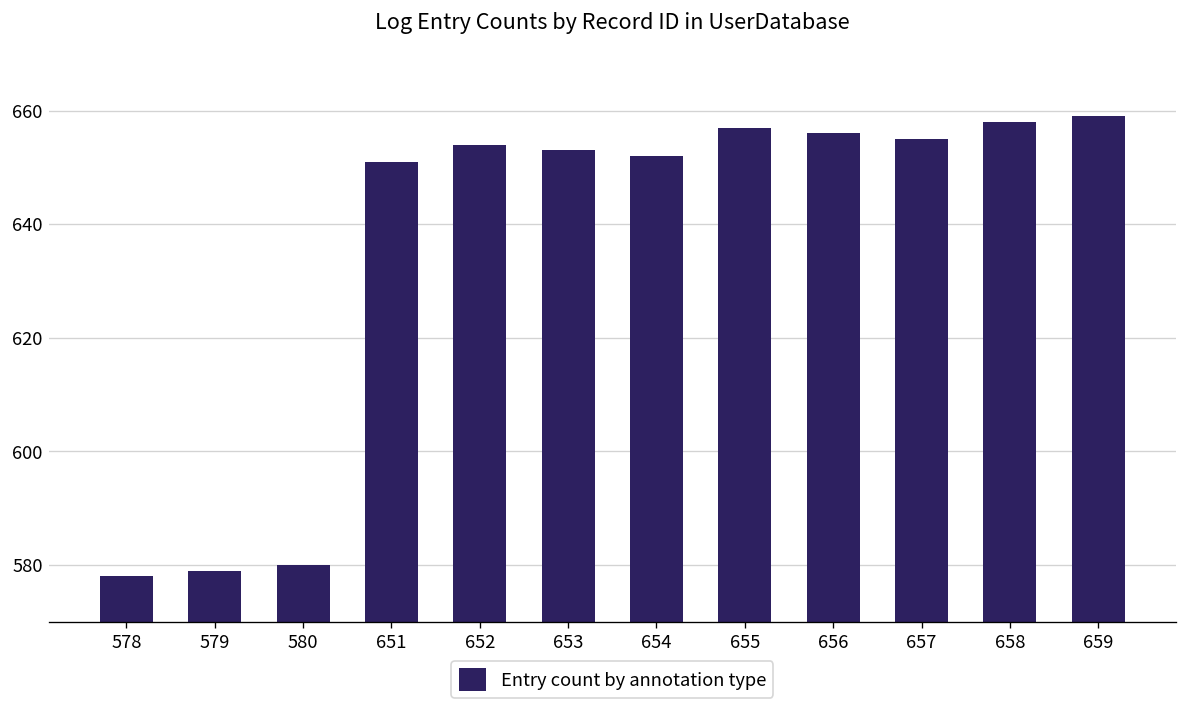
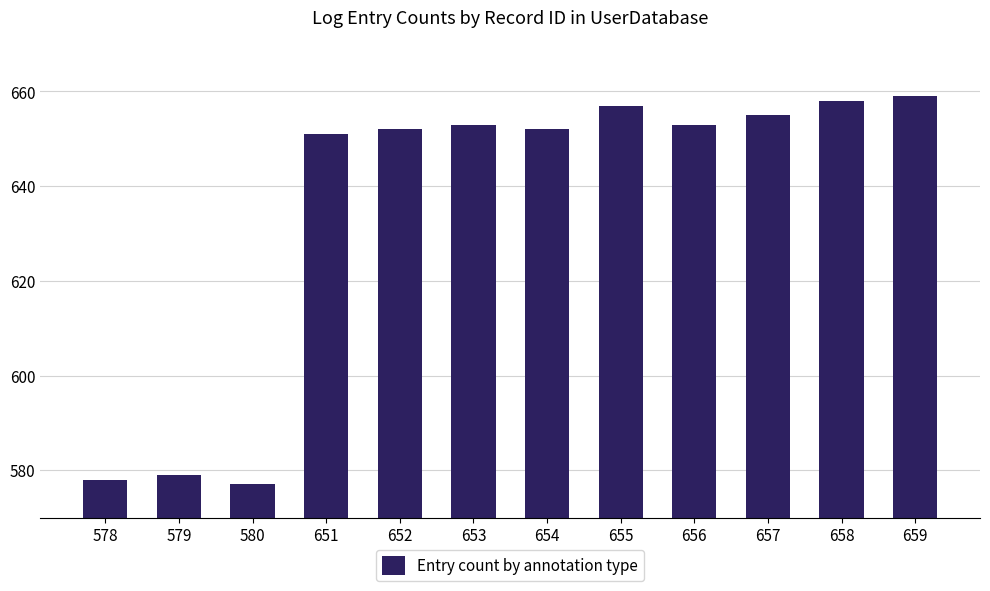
  {
    "578": 578,
    "579": 579,
-   "580": 580,
+   "580": 577,
    "651": 651,
-   "652": 654,
+   "652": 652,
    "653": 653,
    "654": 652,
    "655": 657,
-   "656": 656,
+   "656": 653,
    "657": 655,
    "658": 658,
    "659": 659
  }
